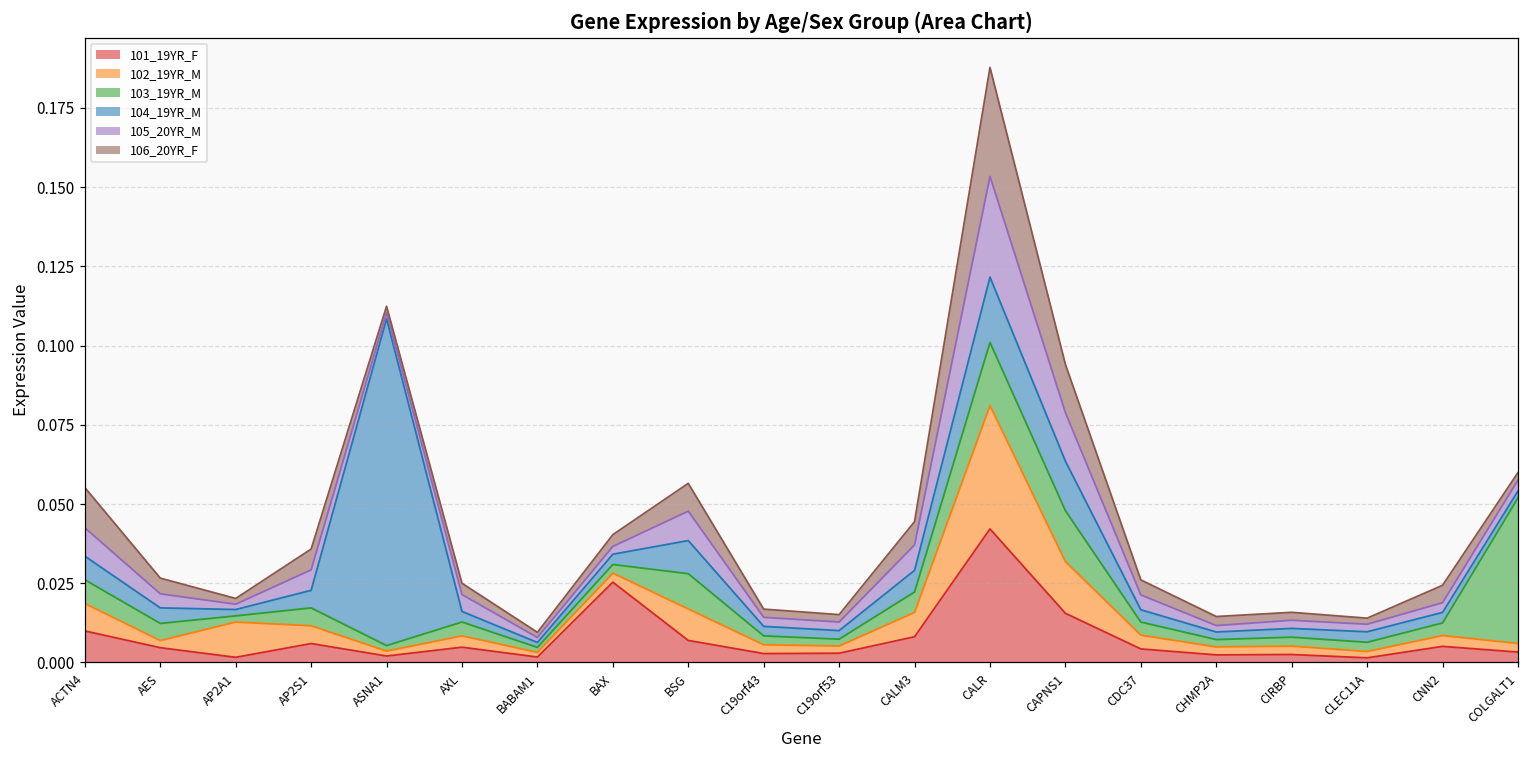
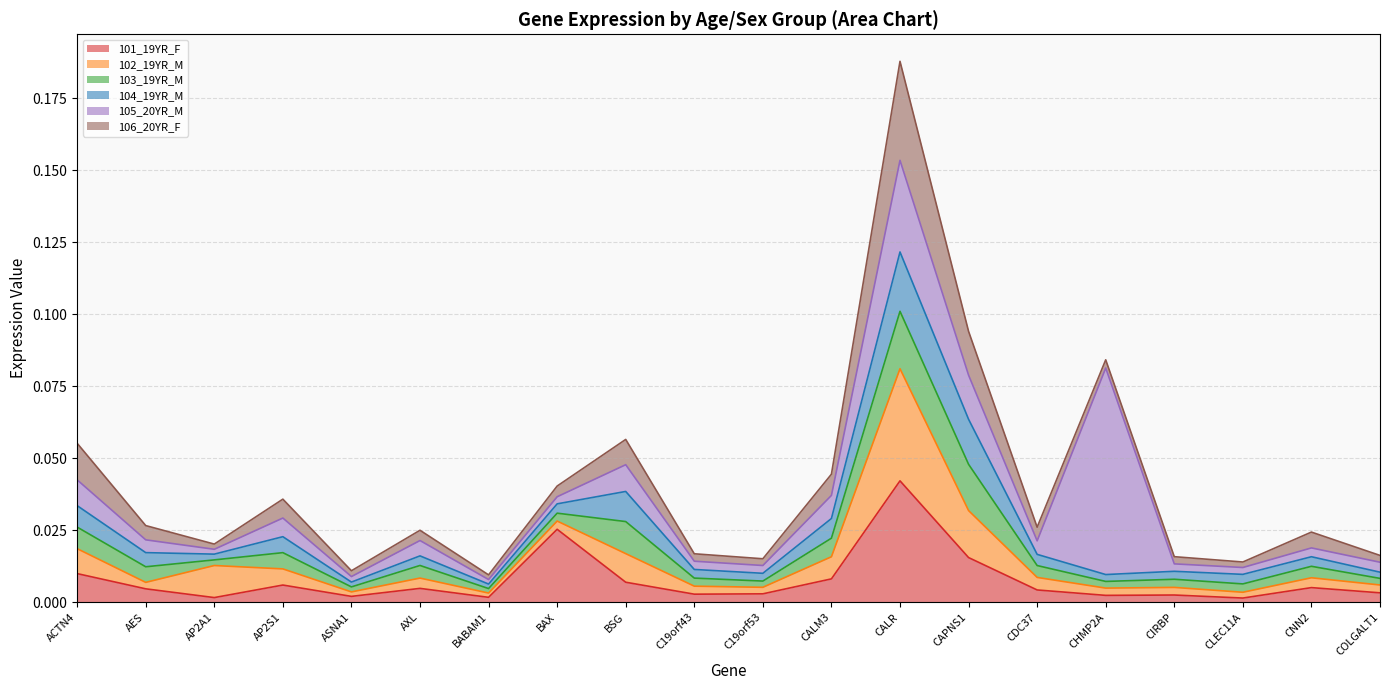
  {
    "101_19YR_F": {
      "ACTN4": 0.010,
      "AES": 0.005,
      "AP2A1": 0.002,
      "AP2S1": 0.006,
      "ASNA1": 0.002,
      "AXL": 0.005,
      "BABAM1": 0.002,
      "BAX": 0.025,
      "BSG": 0.007,
      "C19orf43": 0.003,
      "C19orf53": 0.003,
      "CALM3": 0.008,
      "CALR": 0.042,
      "CAPNS1": 0.015,
      "CDC37": 0.004,
      "CHMP2A": 0.002,
      "CIRBP": 0.002,
      "CLEC11A": 0.001,
      "CNN2": 0.005,
      "COLGALT1": 0.003
    },
    "102_19YR_M": {
      "ACTN4": 0.009,
      "AES": 0.002,
      "AP2A1": 0.011,
      "AP2S1": 0.006,
      "ASNA1": 0.002,
      "AXL": 0.004,
      "BABAM1": 0.001,
      "BAX": 0.003,
      "BSG": 0.010,
      "C19orf43": 0.003,
      "C19orf53": 0.002,
      "CALM3": 0.008,
      "CALR": 0.039,
      "CAPNS1": 0.016,
      "CDC37": 0.004,
      "CHMP2A": 0.003,
      "CIRBP": 0.003,
      "CLEC11A": 0.002,
      "CNN2": 0.003,
      "COLGALT1": 0.003
    },
    "103_19YR_M": {
      "ACTN4": 0.007,
      "AES": 0.005,
      "AP2A1": 0.002,
      "AP2S1": 0.006,
      "ASNA1": 0.002,
      "AXL": 0.004,
      "BABAM1": 0.002,
      "BAX": 0.003,
      "BSG": 0.011,
      "C19orf43": 0.003,
      "C19orf53": 0.002,
      "CALM3": 0.006,
      "CALR": 0.020,
      "CAPNS1": 0.016,
      "CDC37": 0.004,
      "CHMP2A": 0.002,
      "CIRBP": 0.003,
      "CLEC11A": 0.003,
      "CNN2": 0.004,
-     "COLGALT1": 0.046
+     "COLGALT1": 0.002
    },
    "104_19YR_M": {
      "ACTN4": 0.007,
      "AES": 0.005,
      "AP2A1": 0.002,
      "AP2S1": 0.006,
-     "ASNA1": 0.103,
+     "ASNA1": 0.002,
      "AXL": 0.003,
      "BABAM1": 0.002,
      "BAX": 0.003,
      "BSG": 0.010,
      "C19orf43": 0.003,
      "C19orf53": 0.003,
      "CALM3": 0.007,
      "CALR": 0.021,
      "CAPNS1": 0.016,
      "CDC37": 0.004,
      "CHMP2A": 0.002,
      "CIRBP": 0.003,
      "CLEC11A": 0.003,
      "CNN2": 0.003,
      "COLGALT1": 0.002
    },
    "105_20YR_M": {
      "ACTN4": 0.009,
      "AES": 0.004,
      "AP2A1": 0.002,
      "AP2S1": 0.006,
      "ASNA1": 0.002,
      "AXL": 0.005,
      "BABAM1": 0.002,
      "BAX": 0.002,
      "BSG": 0.009,
      "C19orf43": 0.003,
      "C19orf53": 0.003,
      "CALM3": 0.008,
      "CALR": 0.032,
      "CAPNS1": 0.015,
      "CDC37": 0.005,
-     "CHMP2A": 0.002,
+     "CHMP2A": 0.072,
      "CIRBP": 0.003,
      "CLEC11A": 0.002,
      "CNN2": 0.003,
      "COLGALT1": 0.003
    },
    "106_20YR_F": {
      "ACTN4": 0.013,
      "AES": 0.005,
      "AP2A1": 0.002,
      "AP2S1": 0.007,
      "ASNA1": 0.002,
      "AXL": 0.004,
      "BABAM1": 0.002,
      "BAX": 0.004,
      "BSG": 0.009,
      "C19orf43": 0.003,
      "C19orf53": 0.002,
      "CALM3": 0.007,
      "CALR": 0.034,
      "CAPNS1": 0.015,
      "CDC37": 0.005,
      "CHMP2A": 0.003,
      "CIRBP": 0.002,
      "CLEC11A": 0.002,
      "CNN2": 0.005,
      "COLGALT1": 0.002
    }
  }
